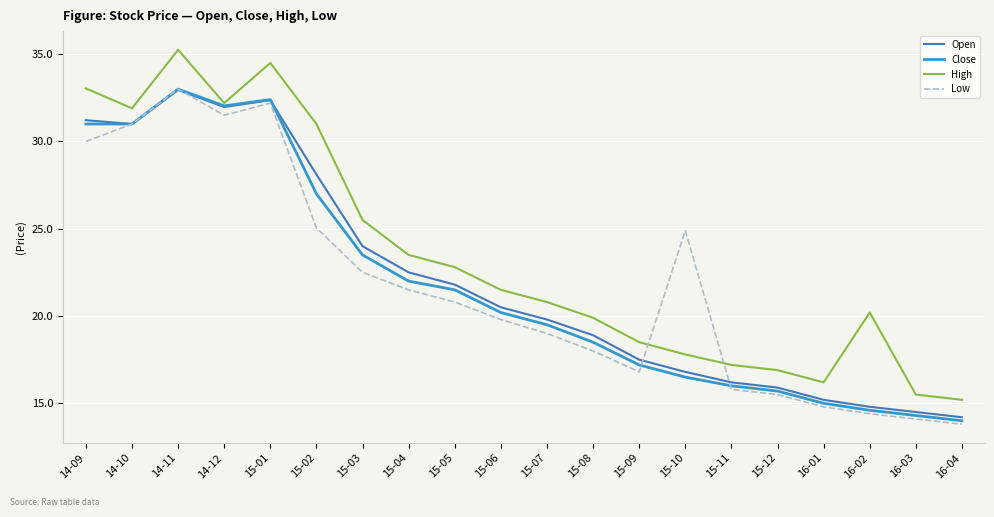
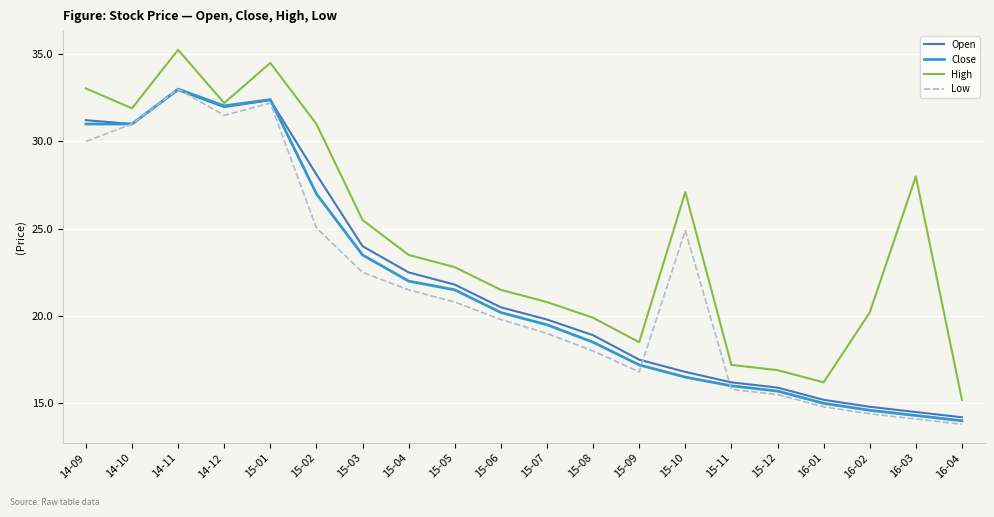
  {
    "High": {
      "14-09": 33.0,
      "14-10": 31.9,
      "14-11": 35.3,
      "14-12": 32.2,
      "15-01": 34.5,
      "15-02": 31.0,
      "15-03": 25.5,
      "15-04": 23.5,
      "15-05": 22.8,
      "15-06": 21.5,
      "15-07": 20.8,
      "15-08": 19.9,
      "15-09": 18.5,
-     "15-10": 17.8,
+     "15-10": 27.1,
      "15-11": 17.2,
      "15-12": 16.9,
      "16-01": 16.2,
      "16-02": 20.2,
-     "16-03": 15.5,
+     "16-03": 28.0,
      "16-04": 15.2
    },
    "Low": {
      "14-09": 30.0,
      "14-12": 31.5,
      "15-01": 32.2,
      "15-02": 25.1,
      "15-03": 22.5,
      "15-04": 21.5,
      "15-05": 20.8,
      "15-06": 19.8,
      "15-07": 19.0,
      "15-08": 18.0,
      "15-09": 16.8,
      "15-10": 24.9,
      "15-11": 15.8,
      "15-12": 15.5,
      "16-01": 14.8,
      "16-02": 14.4,
      "16-03": 14.1,
      "16-04": 13.8
    }
  }
